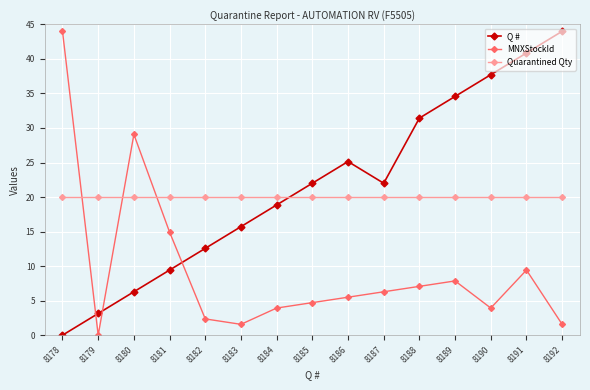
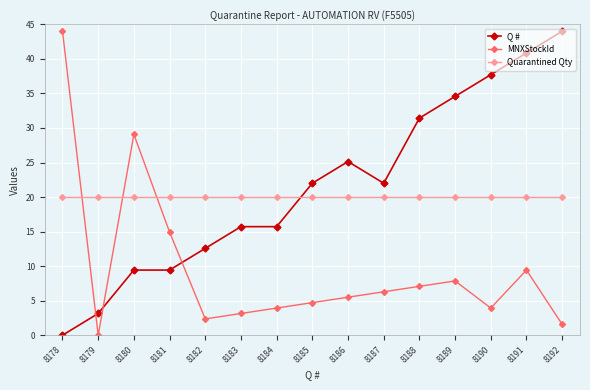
  {
    "Q #": {
      "8178": 0,
      "8179": 3,
-     "8180": 6,
+     "8180": 9,
      "8181": 9,
      "8182": 13,
      "8183": 16,
-     "8184": 19,
+     "8184": 16,
      "8185": 22,
      "8186": 25,
      "8187": 22,
      "8188": 31,
      "8189": 35,
      "8190": 38
    },
    "MNXStockId": {
      "8178": 44,
      "8179": 0,
      "8180": 29,
      "8181": 15,
      "8182": 2,
-     "8183": 2,
+     "8183": 3,
      "8184": 4,
      "8185": 5,
      "8186": 6,
      "8187": 6,
      "8188": 7,
      "8189": 8,
      "8190": 4,
      "8191": 9,
      "8192": 2
    },
    "Quarantined Qty": {
      "8178": 20,
      "8179": 20,
      "8180": 20,
      "8181": 20,
      "8182": 20,
      "8183": 20,
      "8184": 20,
      "8185": 20,
      "8186": 20,
      "8187": 20,
      "8188": 20,
      "8189": 20,
      "8190": 20,
      "8191": 20,
      "8192": 20
    }
  }
